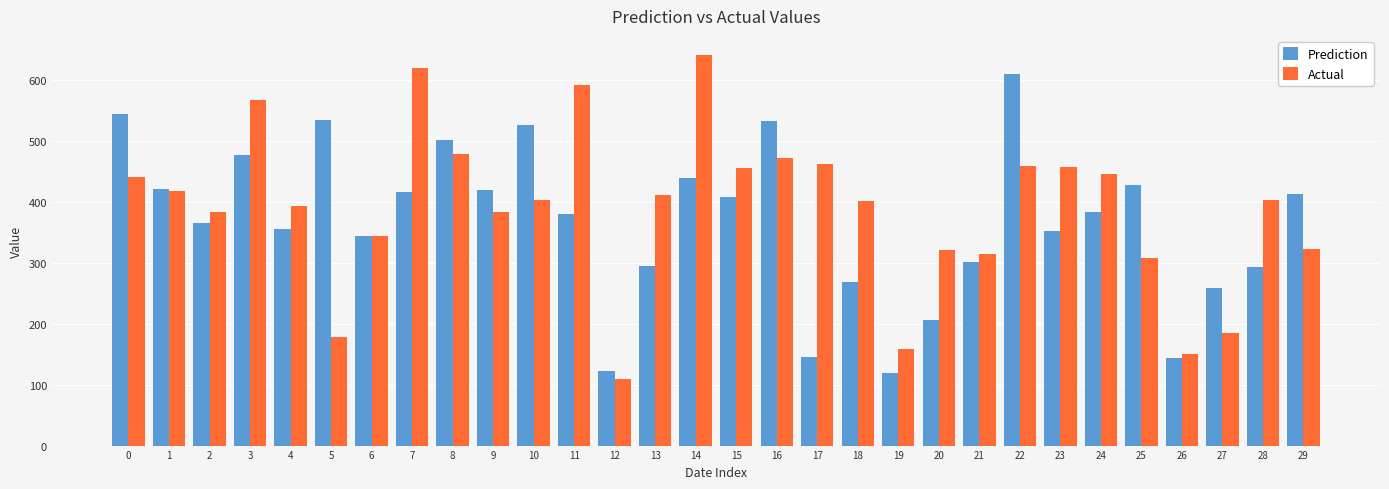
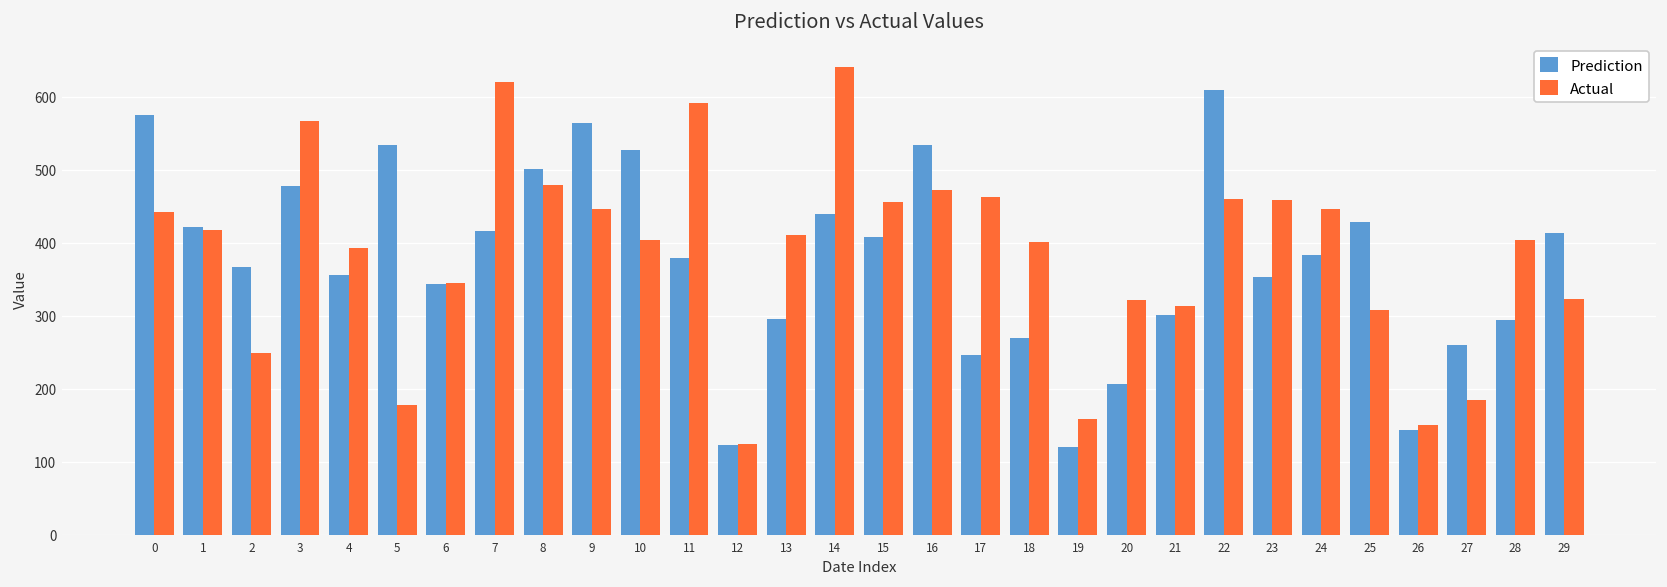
  {
    "Prediction": {
-     "0": 540,
+     "0": 580,
      "1": 420,
      "2": 370,
      "3": 480,
      "4": 360,
      "5": 530,
      "6": 340,
      "7": 420,
      "8": 500,
-     "9": 420,
+     "9": 560,
      "10": 530,
      "11": 380,
      "12": 120,
      "13": 300,
      "14": 440,
      "15": 410,
      "16": 530,
-     "17": 150,
+     "17": 250,
      "18": 270,
      "19": 120,
      "20": 210,
      "21": 300,
      "22": 610,
      "23": 350,
      "24": 380,
      "25": 430,
      "26": 140,
      "27": 260,
      "28": 290,
      "29": 410
    },
    "Actual": {
      "0": 440,
      "1": 420,
-     "2": 380,
+     "2": 250,
      "3": 570,
      "4": 390,
      "5": 180,
      "6": 350,
      "7": 620,
      "8": 480,
-     "9": 380,
+     "9": 450,
      "10": 400,
      "11": 590,
-     "12": 110,
+     "12": 120,
      "13": 410,
      "14": 640,
      "15": 460,
      "16": 470,
      "17": 460,
      "18": 400,
      "19": 160,
      "20": 320,
      "21": 310,
      "22": 460,
      "23": 460,
      "24": 450,
      "25": 310,
      "26": 150,
      "27": 190,
      "28": 400,
      "29": 320
    }
  }
